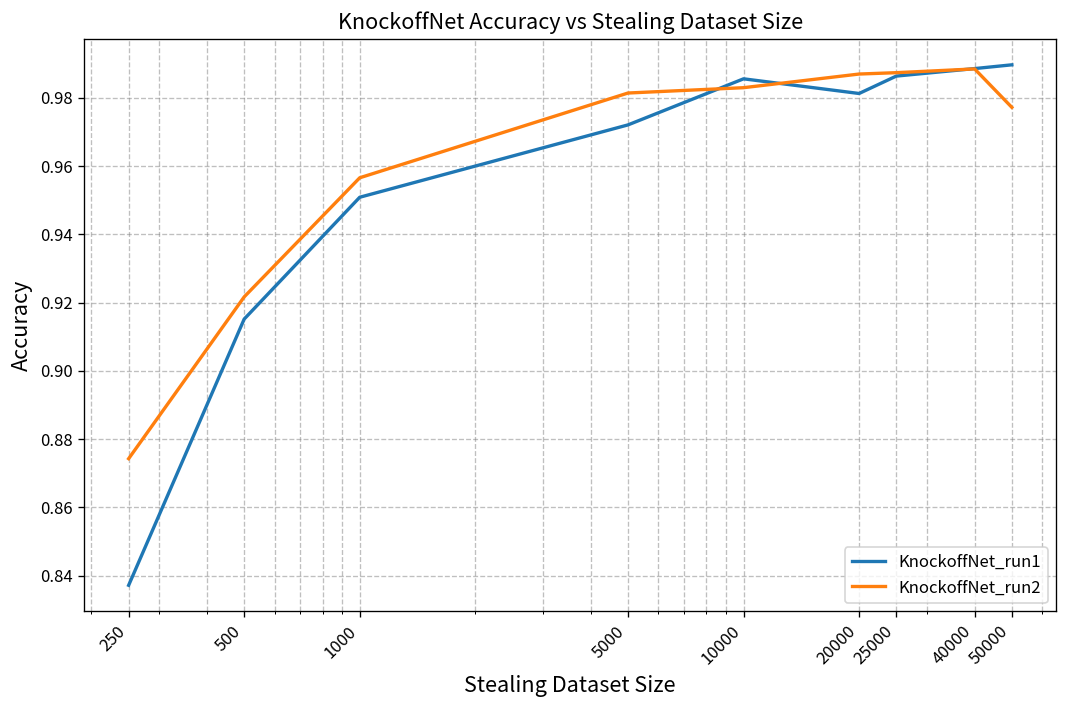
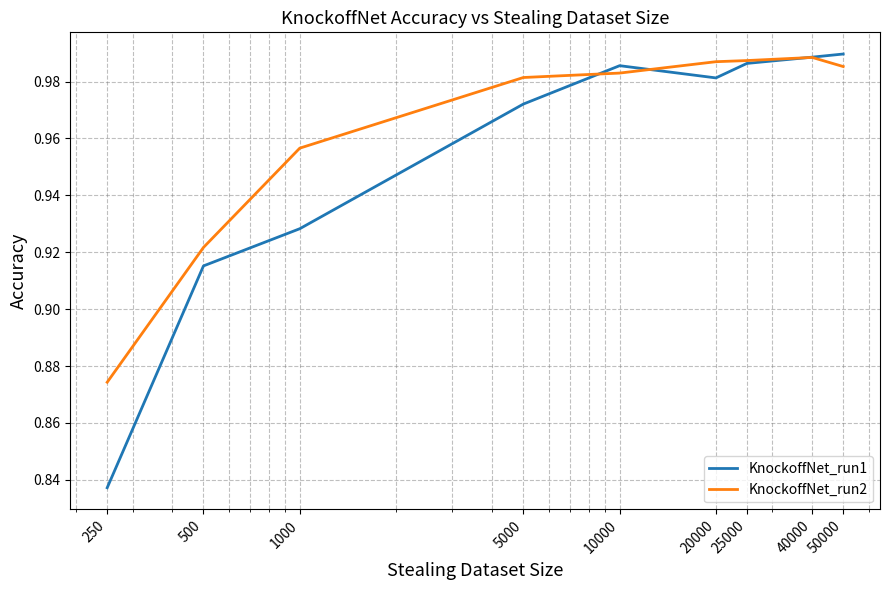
  {
    "KnockoffNet_run1": {
      "250": 0.837,
      "500": 0.915,
-     "1000": 0.951,
+     "1000": 0.928,
      "5000": 0.972,
      "10000": 0.986,
      "20000": 0.981,
      "25000": 0.986,
      "50000": 0.990
    },
    "KnockoffNet_run2": {
      "250": 0.874,
      "500": 0.922,
      "1000": 0.957,
      "5000": 0.981,
      "10000": 0.983,
      "20000": 0.987,
      "25000": 0.987,
-     "50000": 0.977
+     "50000": 0.985
    }
  }
